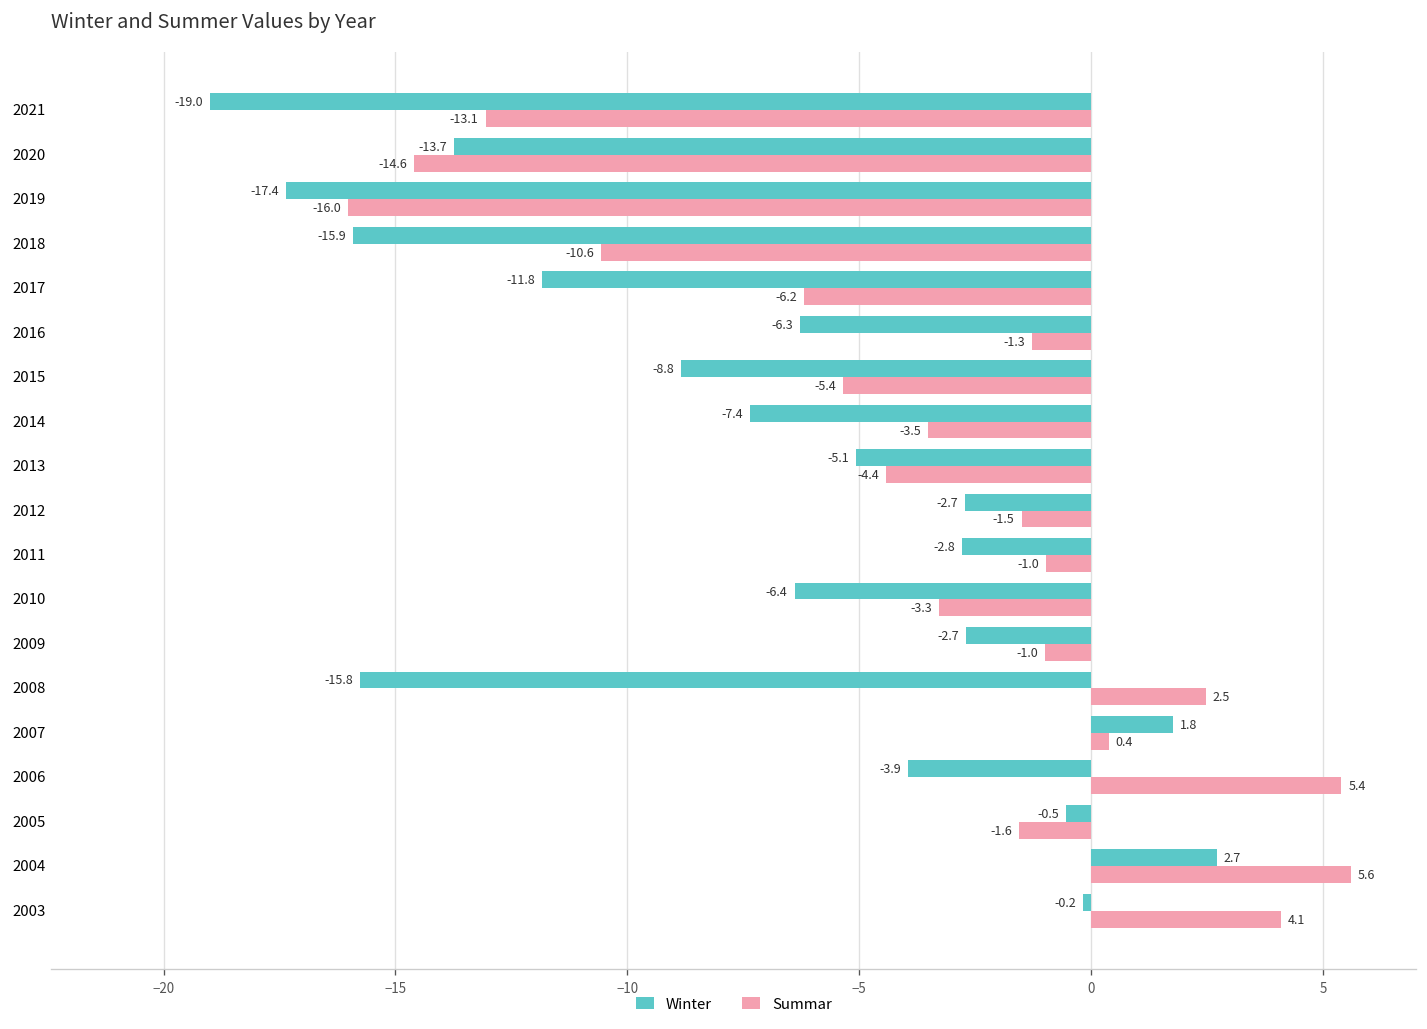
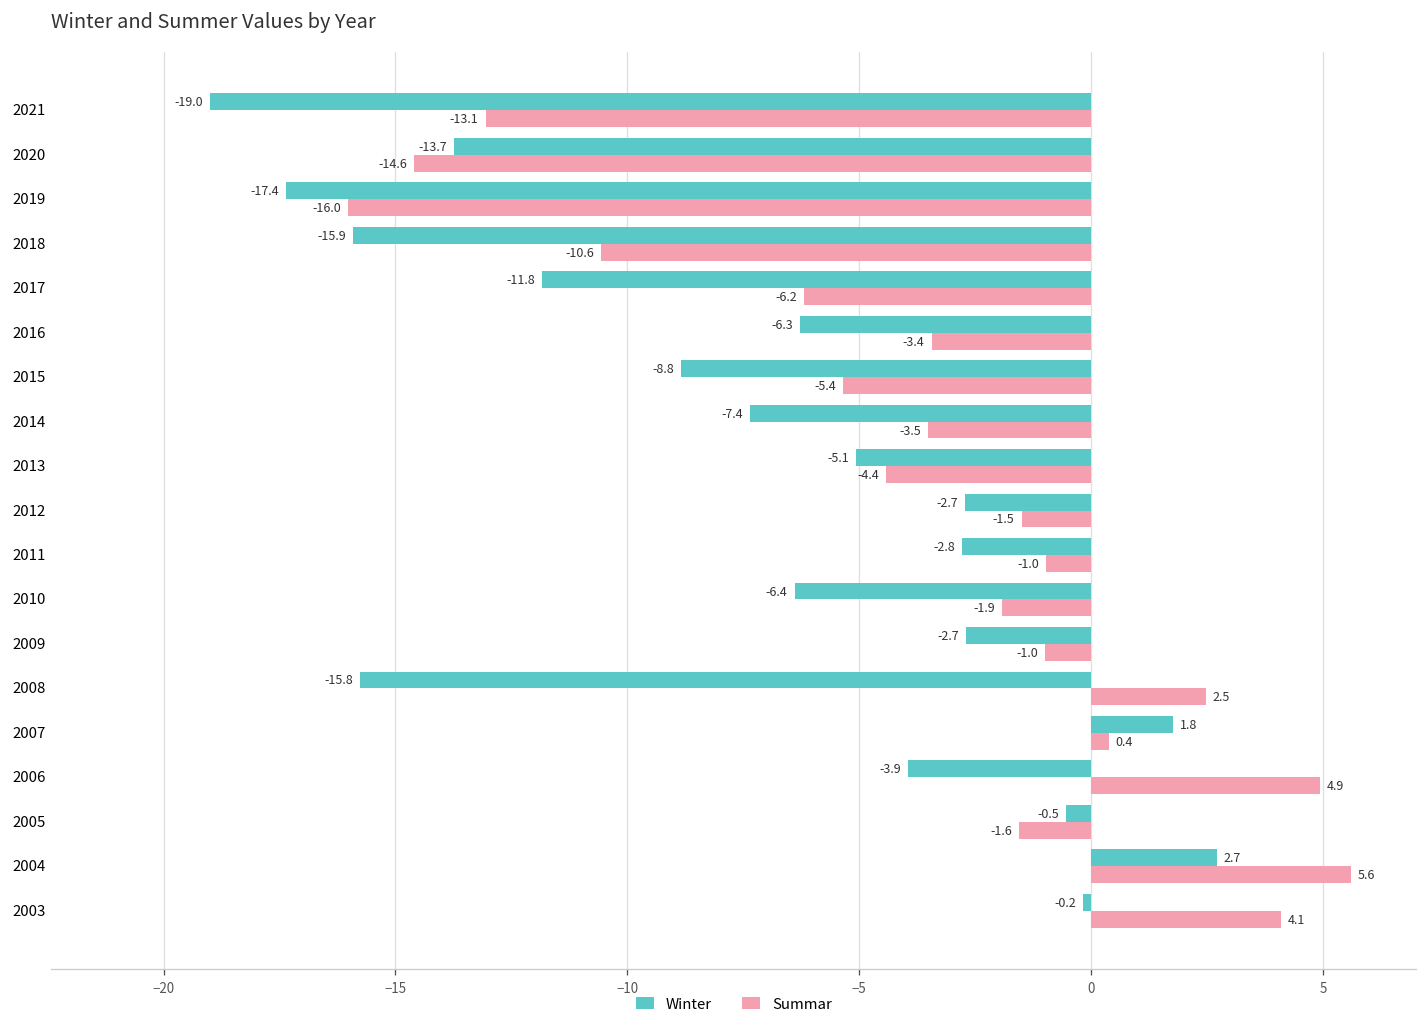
  {
    "Winter": {
      "2021": -19.0,
      "2020": -13.7,
      "2019": -17.4,
      "2018": -15.9,
      "2017": -11.8,
      "2016": -6.3,
      "2015": -8.8,
      "2014": -7.4,
      "2013": -5.1,
      "2012": -2.7,
      "2011": -2.8,
      "2010": -6.4,
      "2009": -2.7,
      "2008": -15.8,
      "2007": 1.8,
      "2006": -3.9,
      "2005": -0.5,
      "2004": 2.7,
      "2003": -0.2
    },
    "Summar": {
      "2021": -13.1,
      "2020": -14.6,
      "2019": -16.0,
      "2018": -10.6,
      "2017": -6.2,
-     "2016": -1.3,
+     "2016": -3.4,
      "2015": -5.4,
      "2014": -3.5,
      "2013": -4.4,
      "2012": -1.5,
      "2011": -1.0,
-     "2010": -3.3,
+     "2010": -1.9,
      "2009": -1.0,
      "2008": 2.5,
      "2007": 0.4,
-     "2006": 5.4,
+     "2006": 4.9,
      "2005": -1.6,
      "2004": 5.6,
      "2003": 4.1
    }
  }
